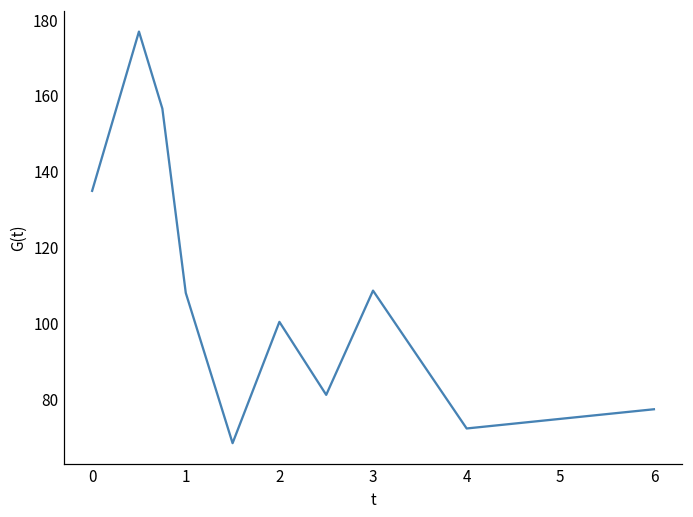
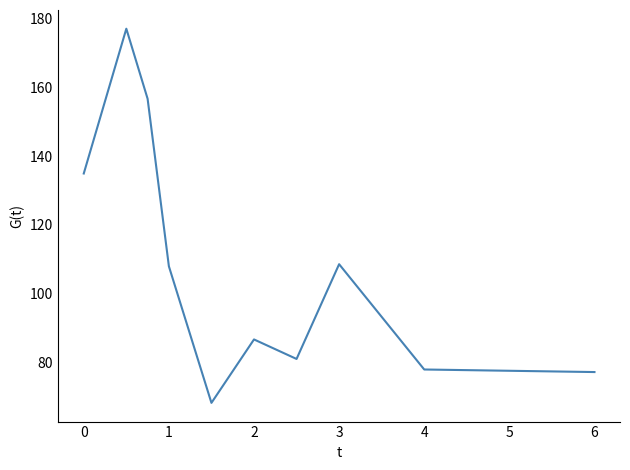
  {
    "0": 135,
    "1": 108,
-   "2": 100,
+   "2": 87,
    "3": 109,
-   "4": 72,
+   "4": 78,
    "6": 77
  }
